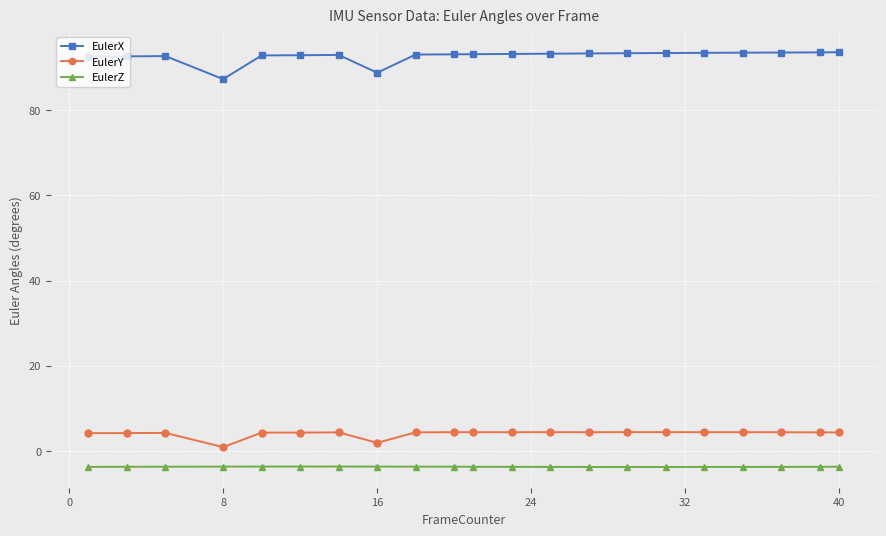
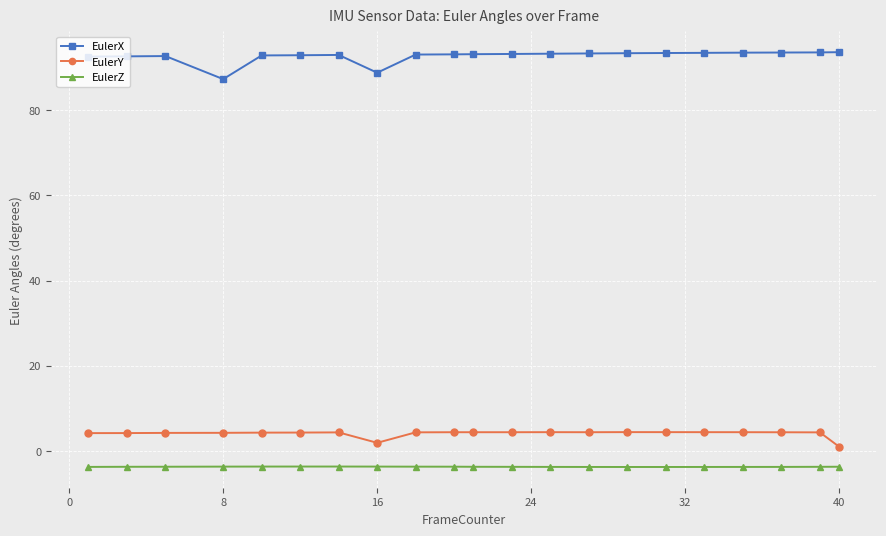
  {
    "EulerX": {
      "8": 87,
      "16": 89,
      "40": 94
    },
    "EulerY": {
-     "8": 1,
+     "8": 4,
      "16": 2,
-     "40": 4
+     "40": 1
    },
    "EulerZ": {
      "8": -4,
      "16": -4,
      "40": -4
    }
  }
